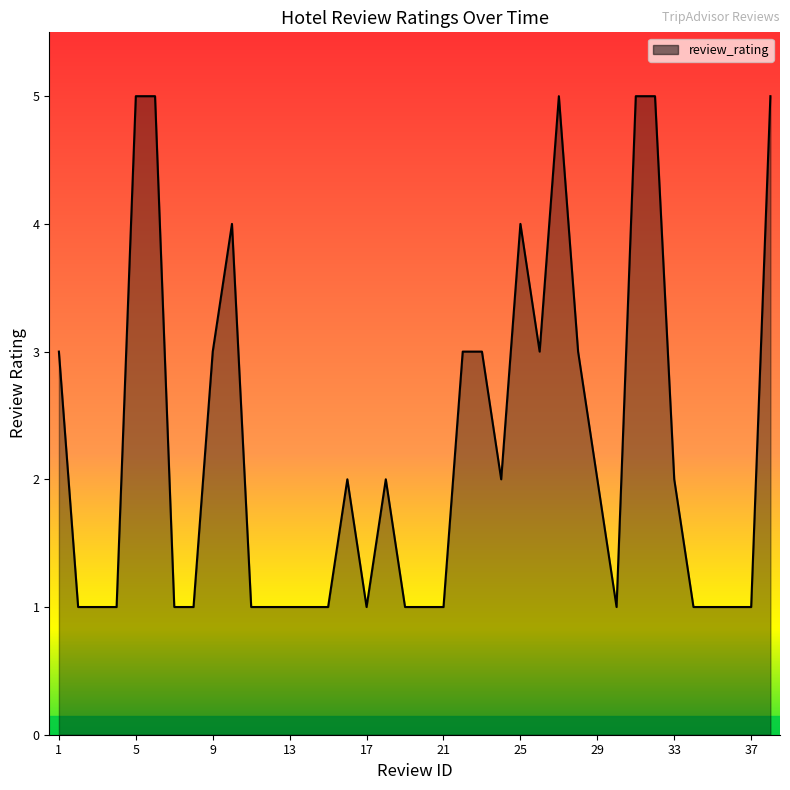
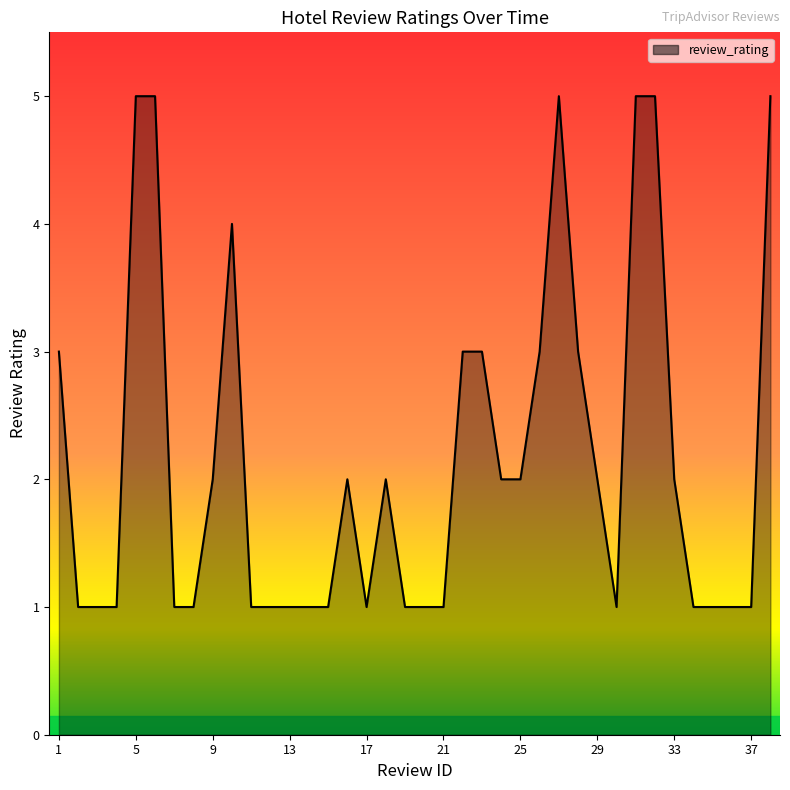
  {
    "1": 3,
    "5": 5,
-   "9": 3,
+   "9": 2,
    "13": 1,
    "17": 1,
    "21": 1,
-   "25": 4,
+   "25": 2,
    "29": 2,
    "33": 2,
    "37": 1
  }
